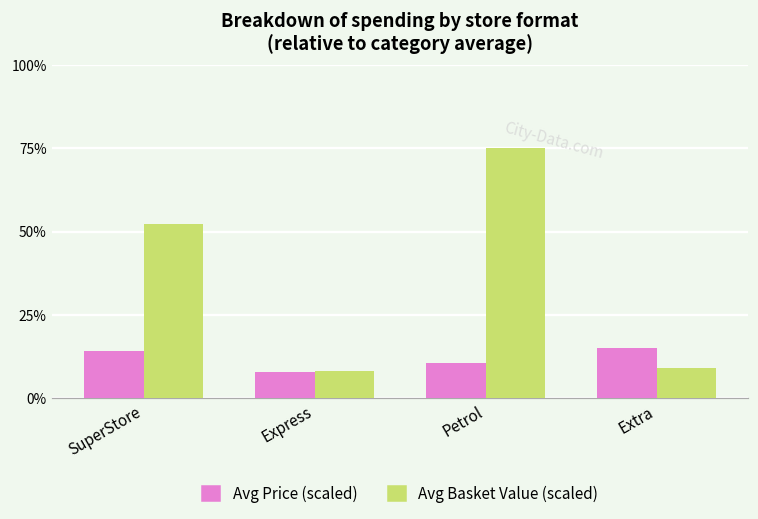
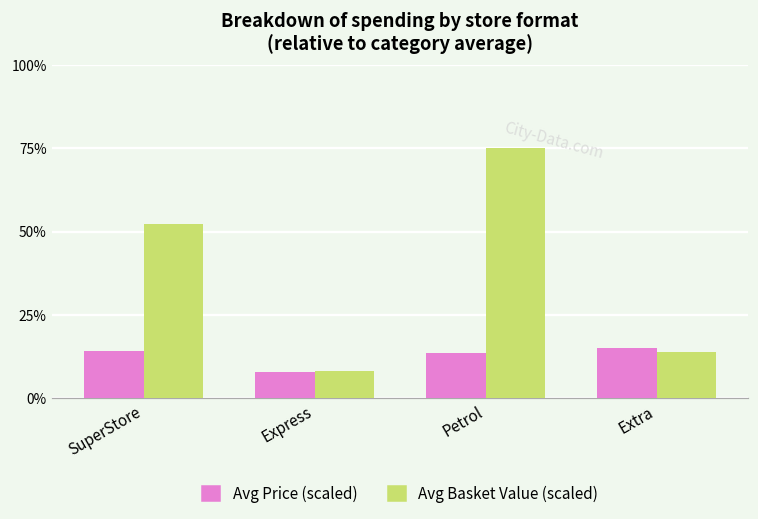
  {
    "Avg Price (scaled)": {
      "SuperStore": "14%",
      "Express": "8%",
-     "Petrol": "11%",
+     "Petrol": "14%",
      "Extra": "15%"
    },
    "Avg Basket Value (scaled)": {
      "SuperStore": "52%",
      "Express": "8%",
      "Petrol": "75%",
-     "Extra": "9%"
+     "Extra": "14%"
    }
  }
